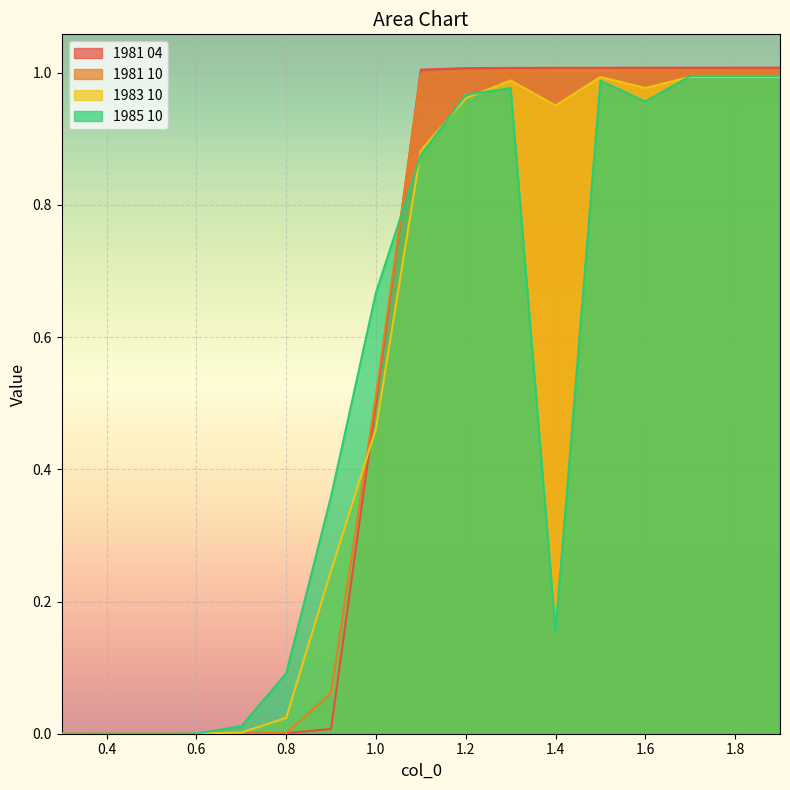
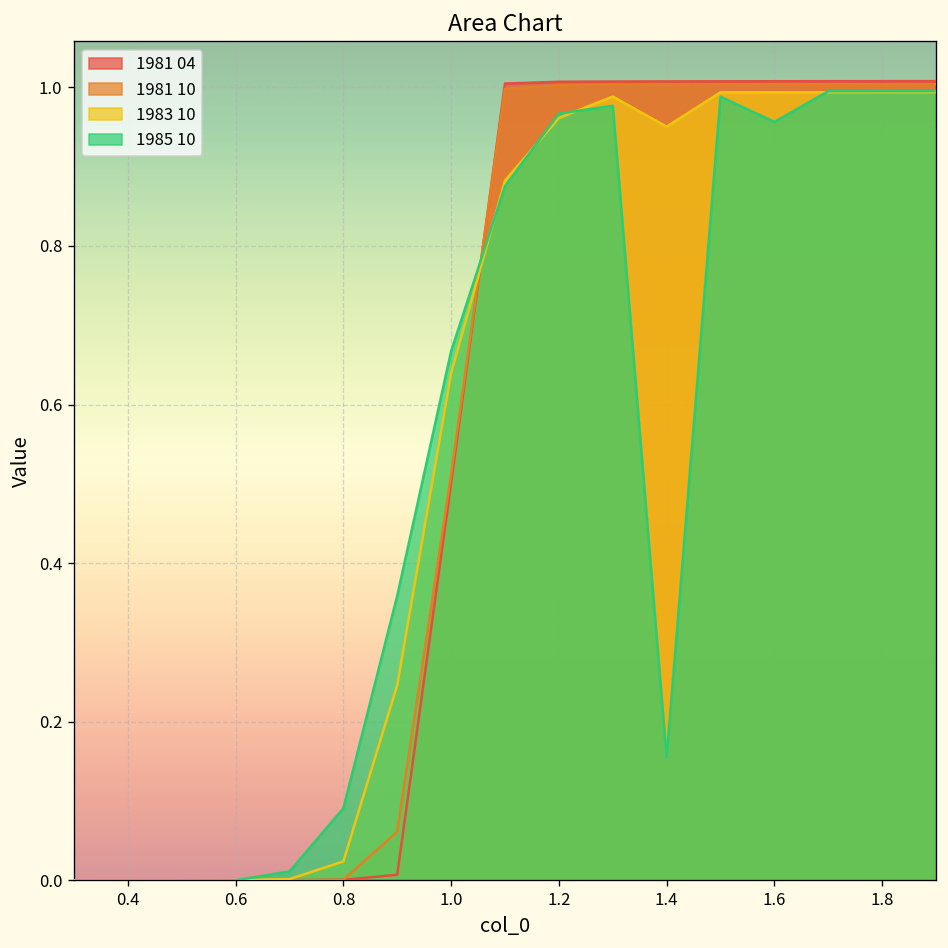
  {
    "1983 10": {
      "0.8": 0.02,
-     "1.0": 0.46,
+     "1.0": 0.64,
      "1.2": 0.96,
      "1.4": 0.95,
-     "1.6": 0.98
+     "1.6": 0.99
    },
    "1985 10": {
      "0.8": 0.09,
      "1.0": 0.67,
      "1.2": 0.97,
      "1.4": 0.15,
      "1.6": 0.96
    }
  }
